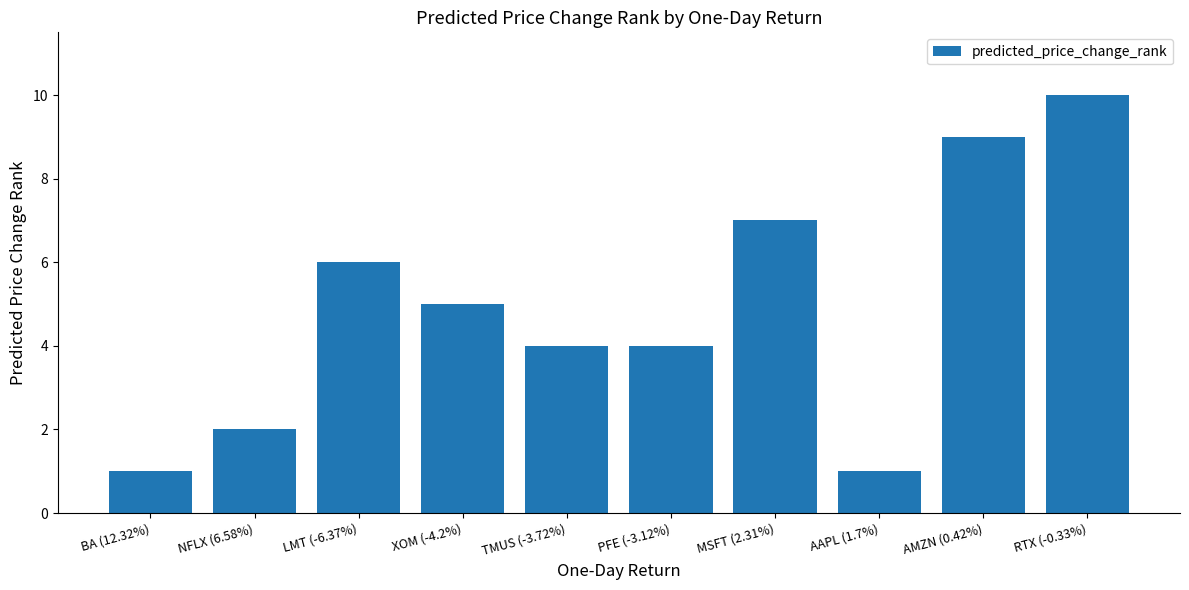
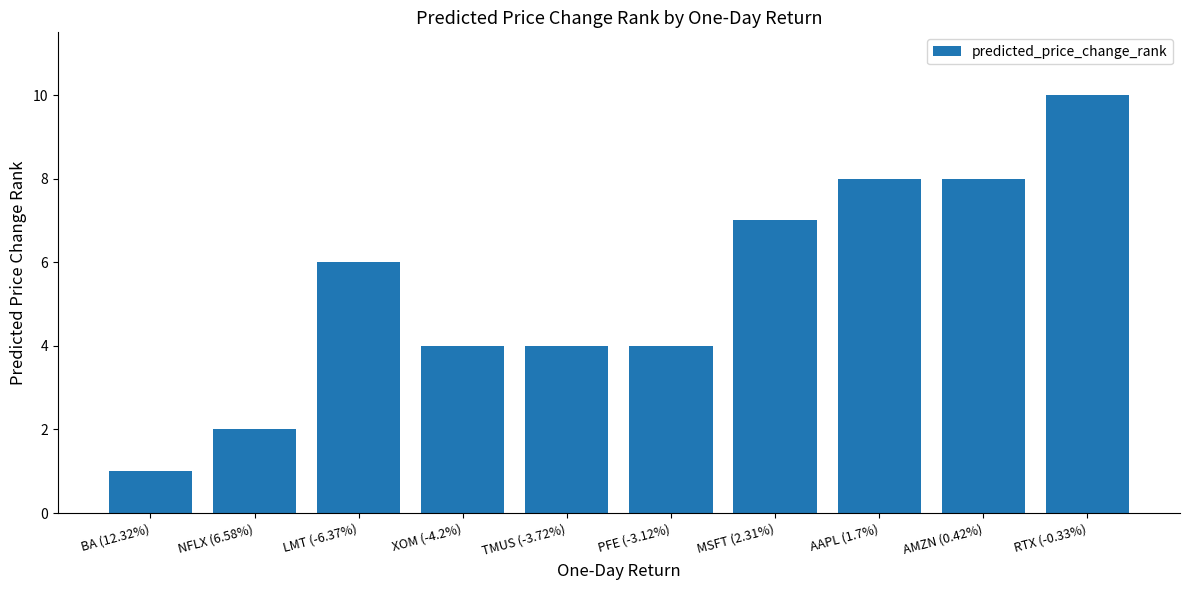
  {
    "BA (12.32%)": 1,
    "NFLX (6.58%)": 2,
    "LMT (-6.37%)": 6,
-   "XOM (-4.2%)": 5,
+   "XOM (-4.2%)": 4,
    "TMUS (-3.72%)": 4,
    "PFE (-3.12%)": 4,
    "MSFT (2.31%)": 7,
-   "AAPL (1.7%)": 1,
-   "AMZN (0.42%)": 9,
+   "AAPL (1.7%)": 8,
+   "AMZN (0.42%)": 8,
    "RTX (-0.33%)": 10
  }
